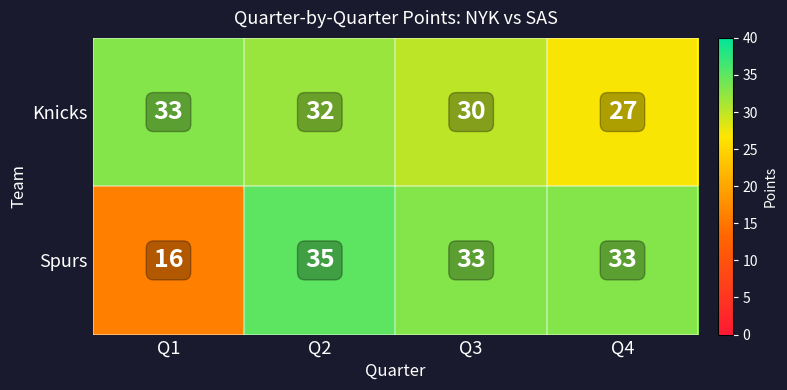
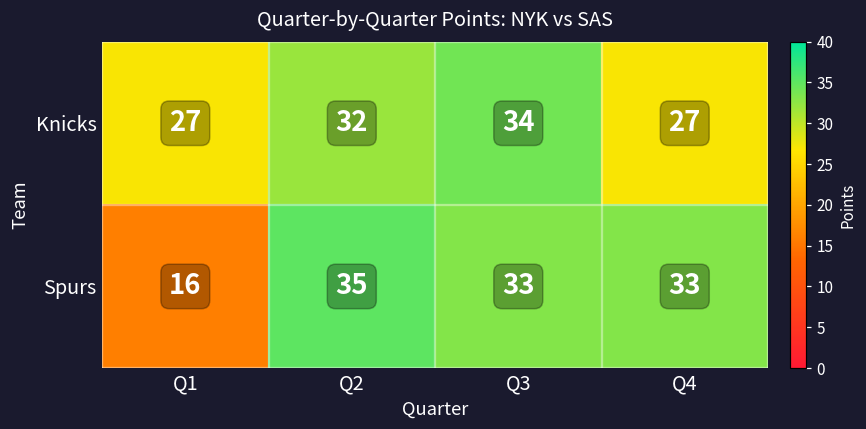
  {
    "Knicks": {
-     "Q1": 33,
-     "Q3": 30
+     "Q1": 27,
+     "Q3": 34
    }
  }
